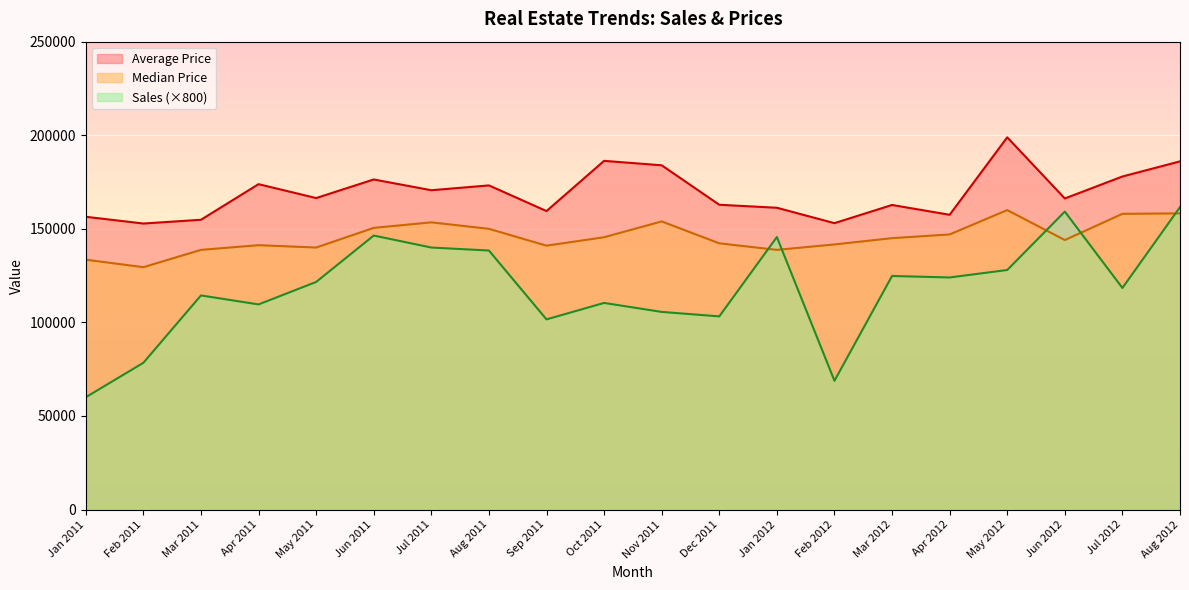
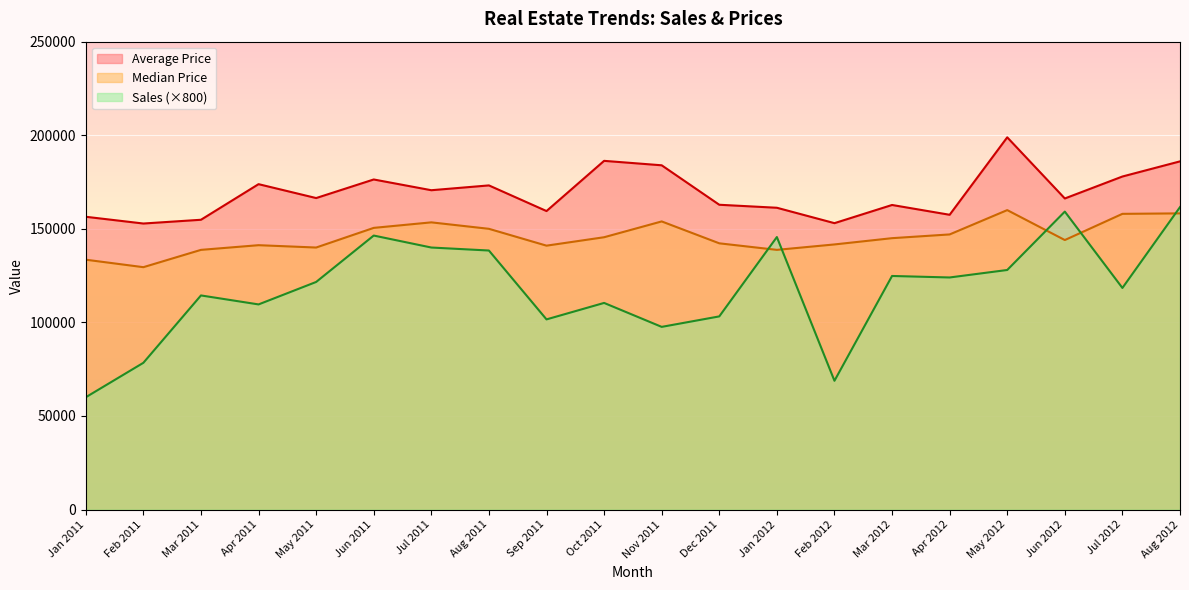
  {
    "Sales (×800)": {
      "Jan 2011": 60000,
      "Feb 2011": 78000,
      "Mar 2011": 114000,
      "Apr 2011": 110000,
      "May 2011": 122000,
      "Jun 2011": 146000,
      "Jul 2011": 140000,
      "Aug 2011": 138000,
      "Sep 2011": 102000,
      "Oct 2011": 110000,
-     "Nov 2011": 106000,
+     "Nov 2011": 98000,
      "Dec 2011": 103000,
      "Jan 2012": 146000,
      "Feb 2012": 69000,
      "Mar 2012": 125000,
      "Apr 2012": 124000,
      "May 2012": 128000,
      "Jun 2012": 159000,
      "Jul 2012": 118000,
      "Aug 2012": 162000
    }
  }
